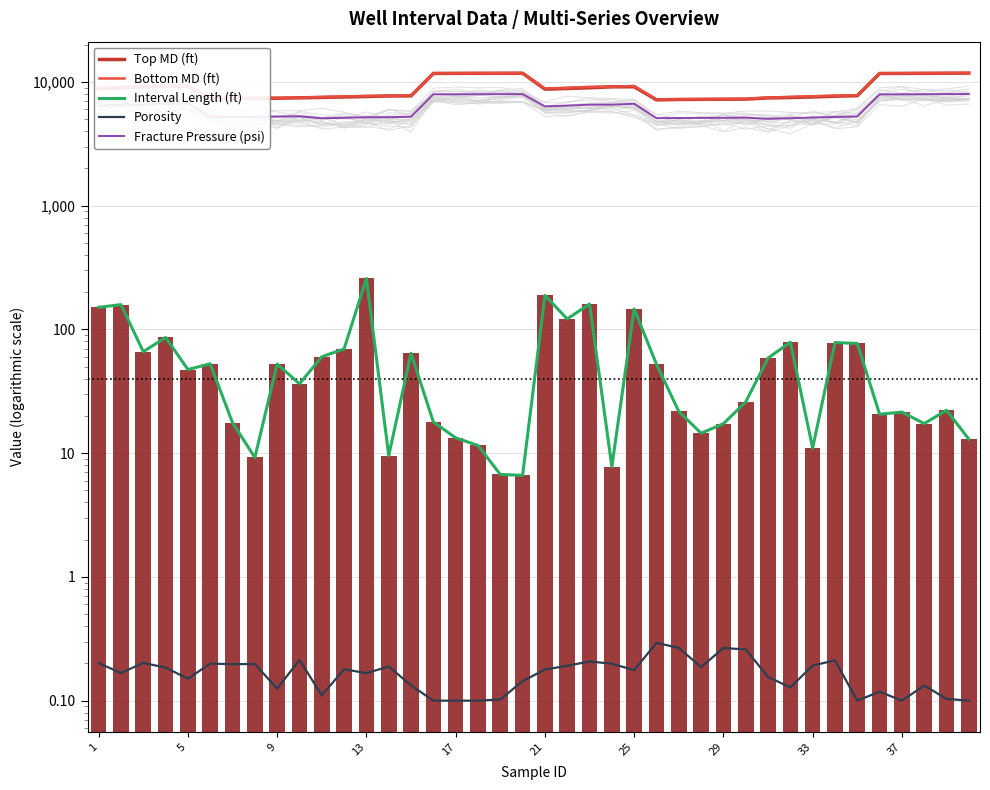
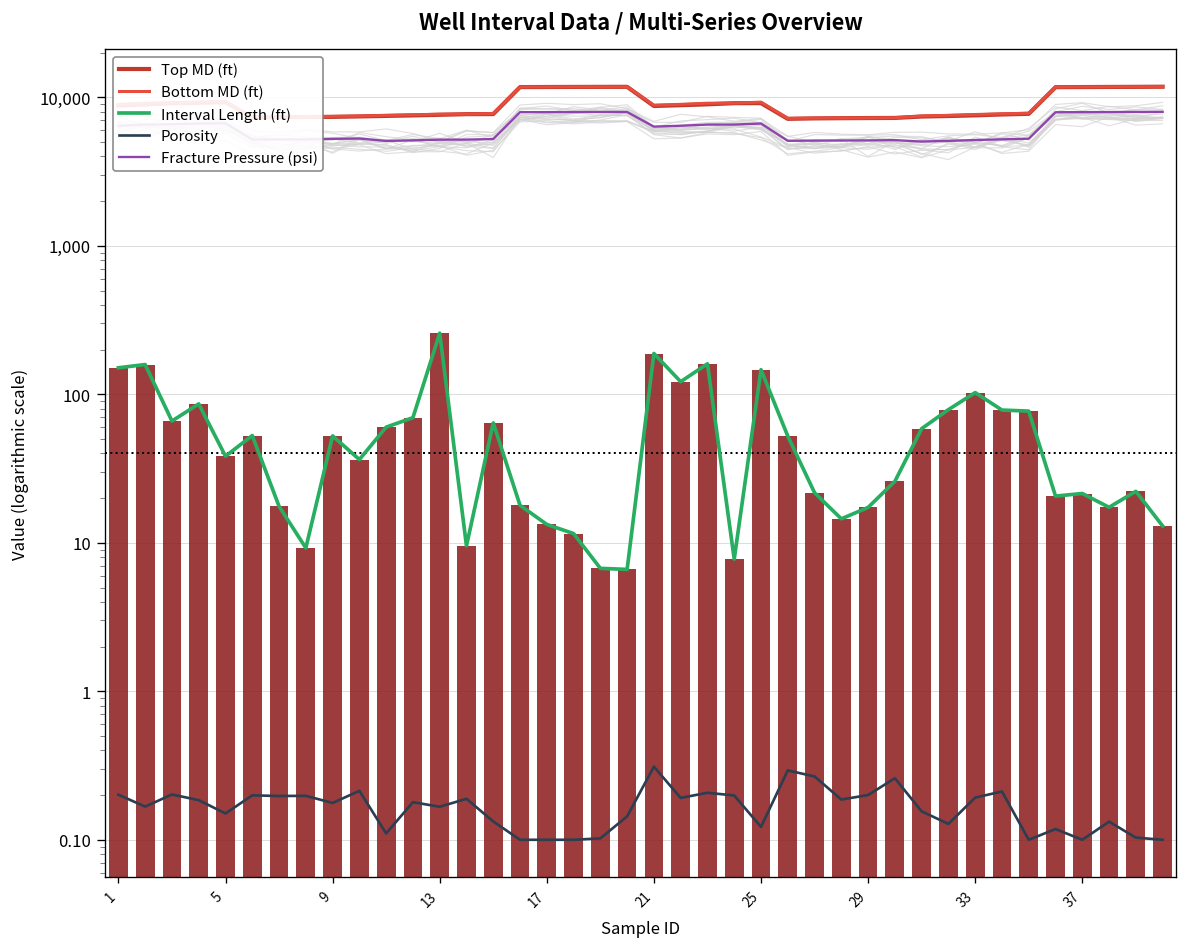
  {
    "Interval Length (ft)": {
      "1": 150,
-     "5": 47,
+     "5": 38,
      "9": 52,
      "13": 260,
      "17": 13,
      "21": 190,
      "25": 150,
      "29": 17,
-     "33": 11,
+     "33": 100,
      "37": 21
    },
    "Porosity": {
      "1": 0.20,
      "5": 0.15,
-     "9": 0.13,
+     "9": 0.18,
      "13": 0.17,
      "17": 0.10,
-     "21": 0.18,
-     "25": 0.18,
-     "29": 0.27,
+     "21": 0.31,
+     "25": 0.12,
+     "29": 0.20,
      "33": 0.19,
      "37": 0.10
    }
  }
